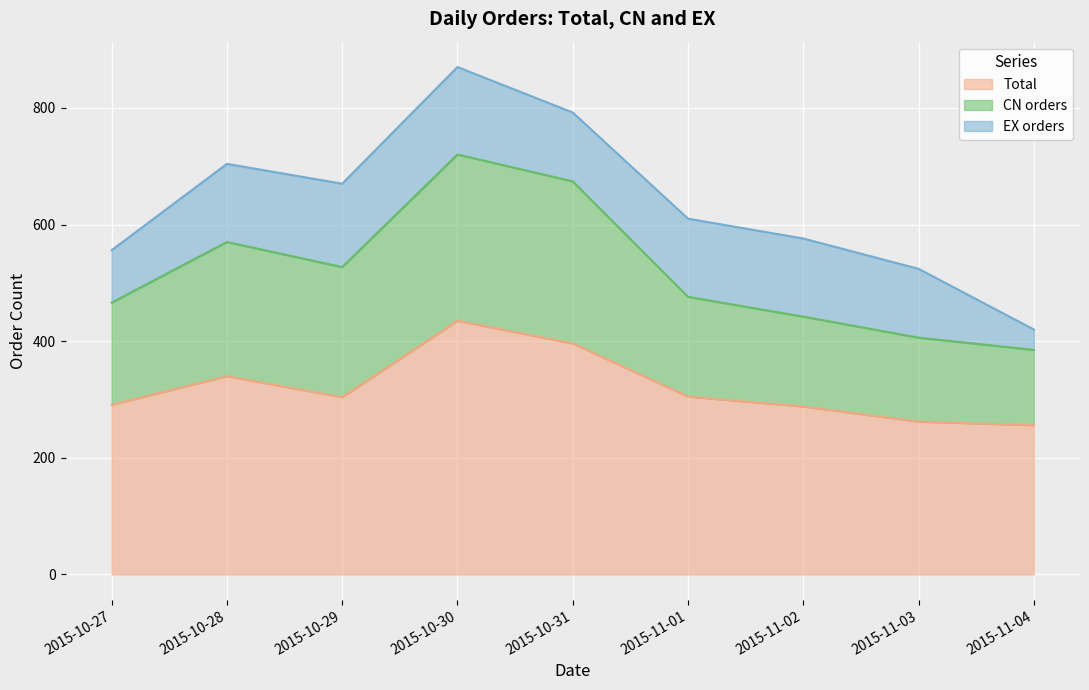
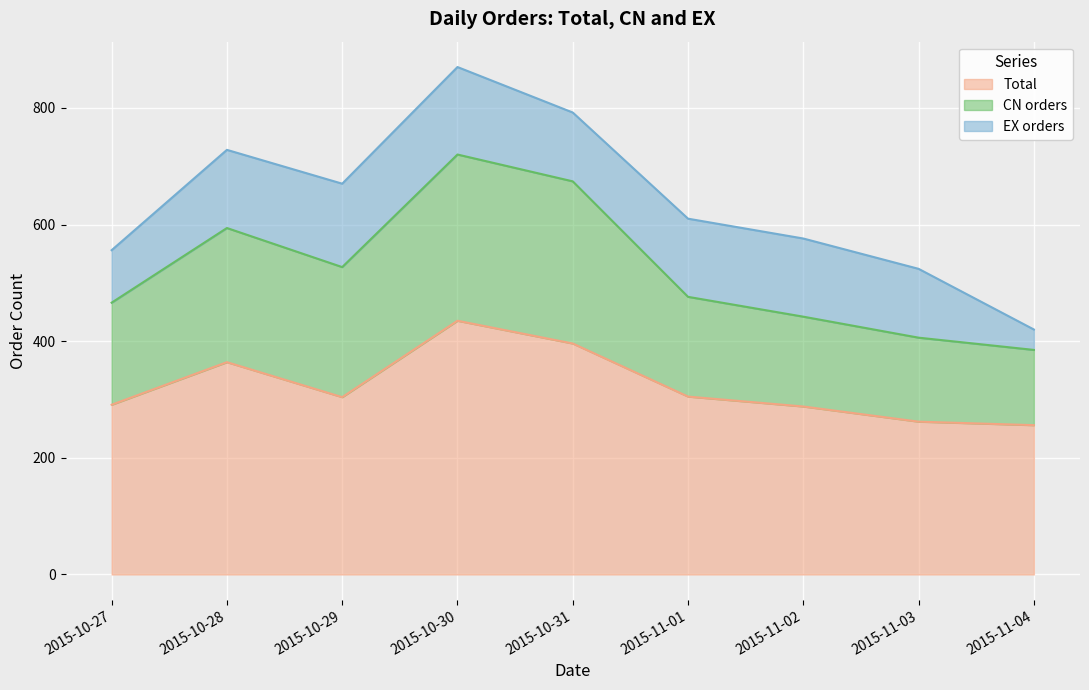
  {
    "Total": {
      "2015-10-27": 290,
-     "2015-10-28": 340,
+     "2015-10-28": 360,
      "2015-10-29": 300,
      "2015-10-30": 440,
      "2015-10-31": 400,
      "2015-11-01": 310,
      "2015-11-02": 290,
      "2015-11-03": 260,
      "2015-11-04": 260
    },
    "CN orders": {
      "2015-10-27": 180,
      "2015-10-28": 230,
      "2015-10-29": 220,
      "2015-10-30": 290,
      "2015-10-31": 280,
      "2015-11-01": 170,
      "2015-11-02": 150,
      "2015-11-03": 140,
      "2015-11-04": 130
    },
    "EX orders": {
      "2015-10-27": 90,
      "2015-10-28": 130,
      "2015-10-29": 140,
      "2015-10-30": 150,
      "2015-10-31": 120,
      "2015-11-01": 130,
      "2015-11-02": 130,
      "2015-11-03": 120,
      "2015-11-04": 40
    }
  }
